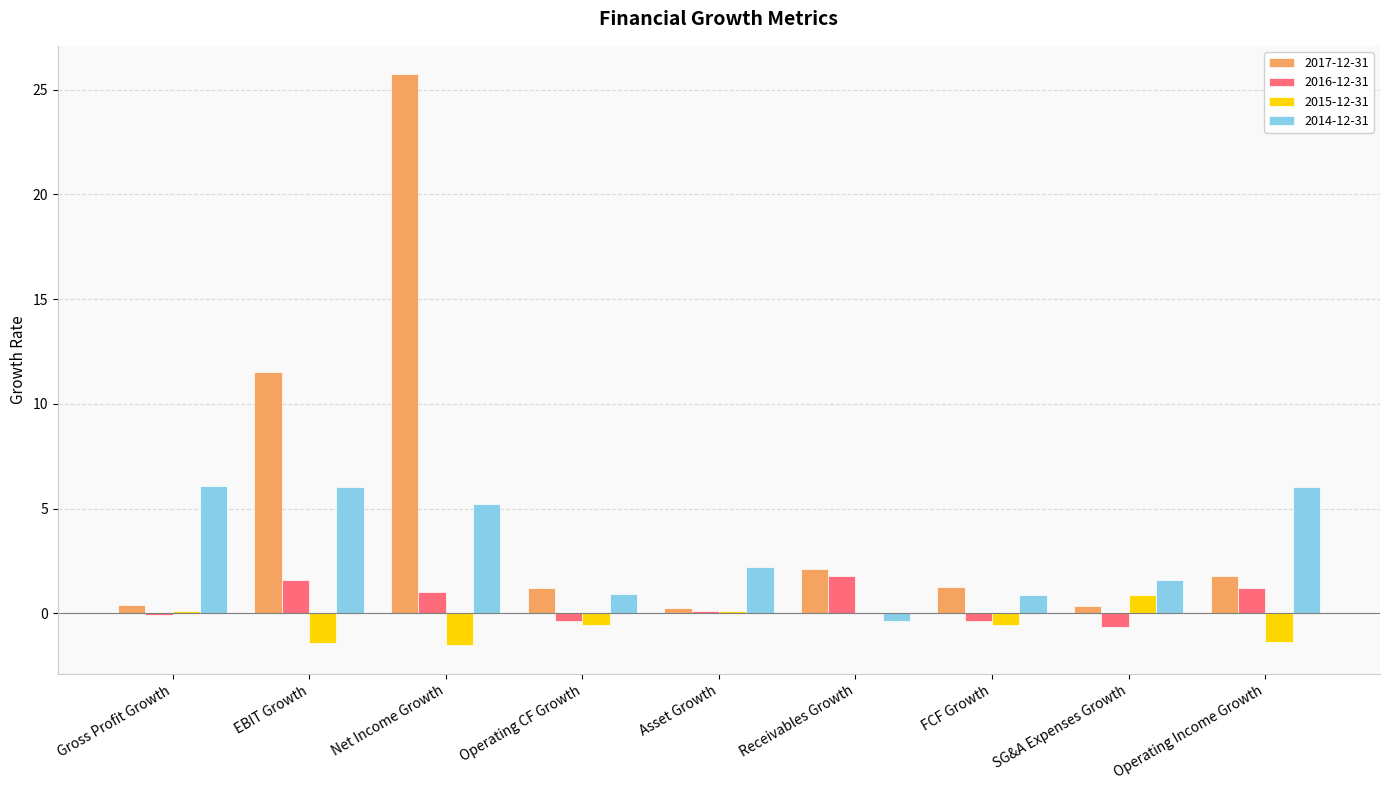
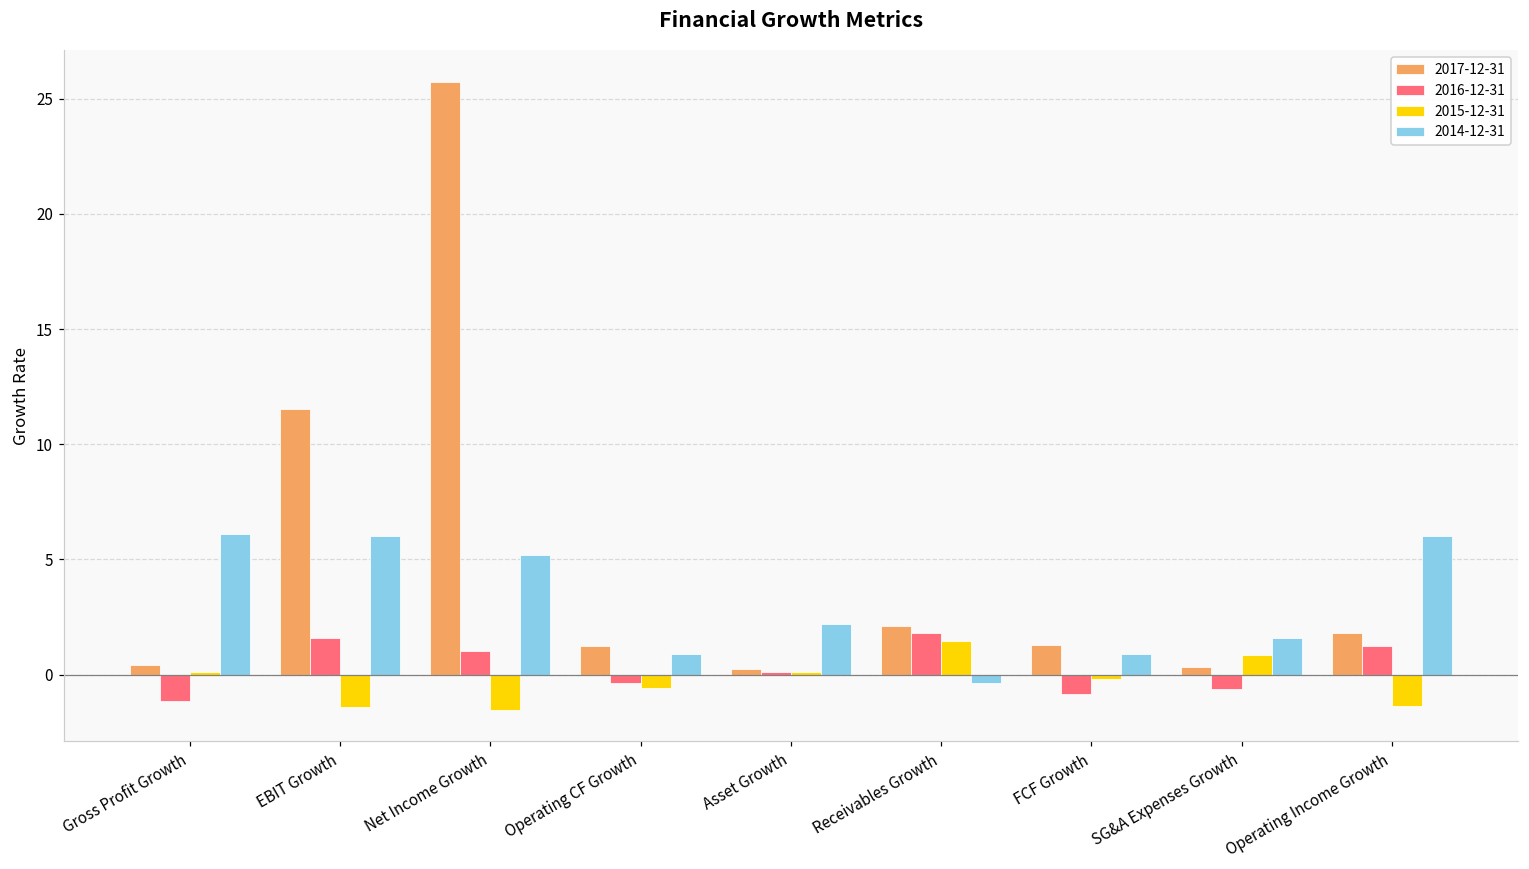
  {
    "2017-12-31": {
      "Gross Profit Growth": 0.4,
      "EBIT Growth": 11.5,
      "Net Income Growth": 25.7,
      "Operating CF Growth": 1.2,
      "Asset Growth": 0.3,
      "Receivables Growth": 2.1,
      "FCF Growth": 1.3,
      "SG&A Expenses Growth": 0.3,
      "Operating Income Growth": 1.8
    },
    "2016-12-31": {
-     "Gross Profit Growth": -0.1,
+     "Gross Profit Growth": -1.1,
      "EBIT Growth": 1.6,
      "Net Income Growth": 1.0,
      "Operating CF Growth": -0.4,
      "Receivables Growth": 1.8,
-     "FCF Growth": -0.4,
+     "FCF Growth": -0.8,
      "SG&A Expenses Growth": -0.6,
      "Operating Income Growth": 1.2
    },
    "2015-12-31": {
      "Gross Profit Growth": 0.1,
      "EBIT Growth": -1.4,
      "Net Income Growth": -1.5,
      "Operating CF Growth": -0.6,
-     "Receivables Growth": 0.0,
-     "FCF Growth": -0.6,
+     "Receivables Growth": 1.5,
+     "FCF Growth": -0.2,
      "SG&A Expenses Growth": 0.9,
      "Operating Income Growth": -1.4
    },
    "2014-12-31": {
      "Gross Profit Growth": 6.1,
      "EBIT Growth": 6.0,
      "Net Income Growth": 5.2,
      "Operating CF Growth": 0.9,
      "Asset Growth": 2.2,
      "Receivables Growth": -0.4,
      "FCF Growth": 0.9,
      "SG&A Expenses Growth": 1.6,
      "Operating Income Growth": 6.0
    }
  }
